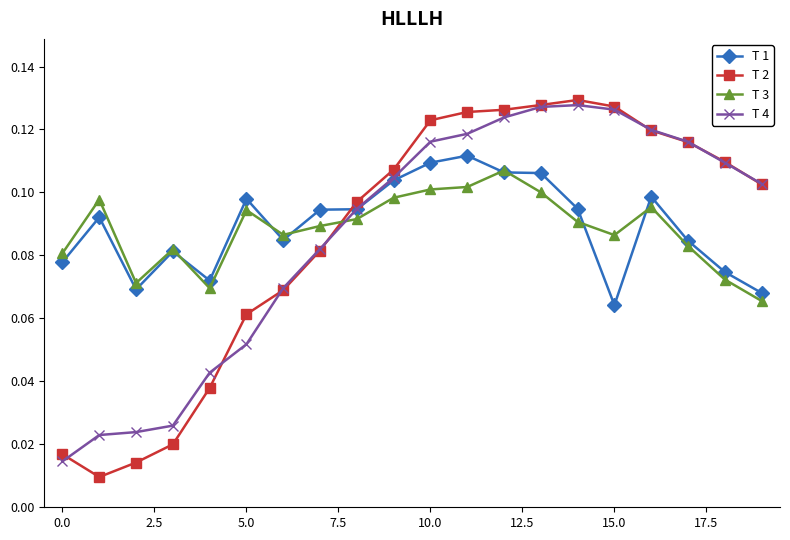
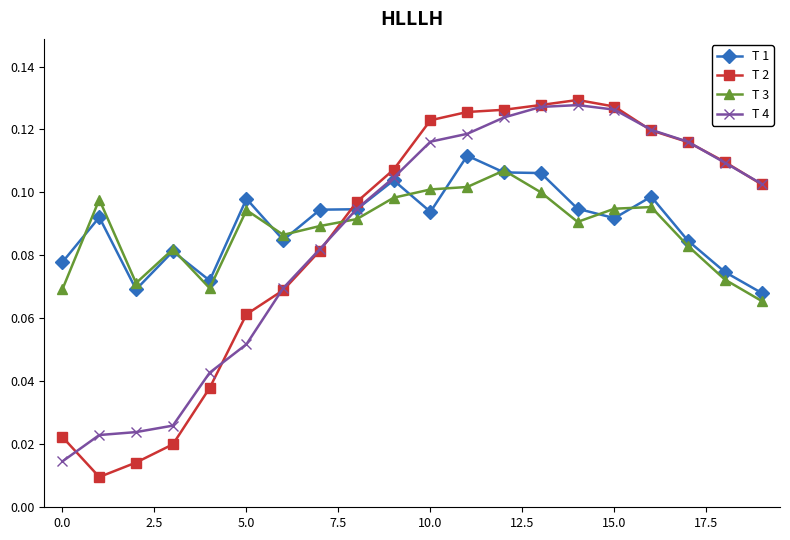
  {
    "T 1": {
      "0.0": 0.078,
      "5.0": 0.098,
-     "10.0": 0.109,
-     "15.0": 0.064
+     "10.0": 0.094,
+     "15.0": 0.092
    },
    "T 2": {
-     "0.0": 0.017,
+     "0.0": 0.022,
      "5.0": 0.061,
      "10.0": 0.123,
      "15.0": 0.127
    },
    "T 3": {
-     "0.0": 0.081,
+     "0.0": 0.069,
      "5.0": 0.094,
      "10.0": 0.101,
-     "15.0": 0.086
+     "15.0": 0.095
    },
    "T 4": {
      "0.0": 0.015,
      "5.0": 0.052,
      "10.0": 0.116,
      "15.0": 0.126
    }
  }
